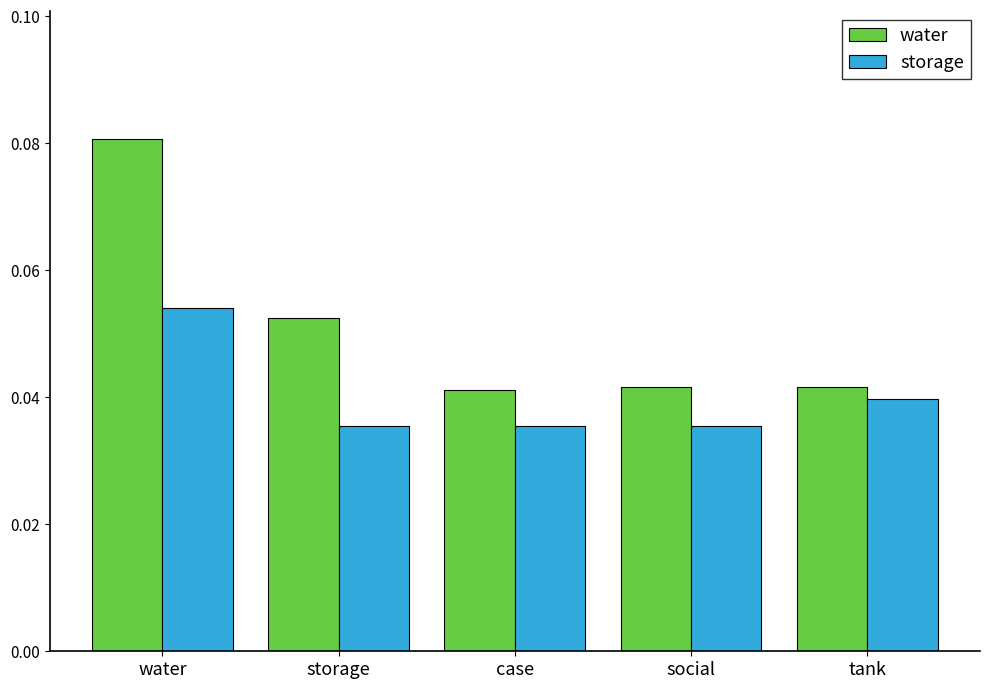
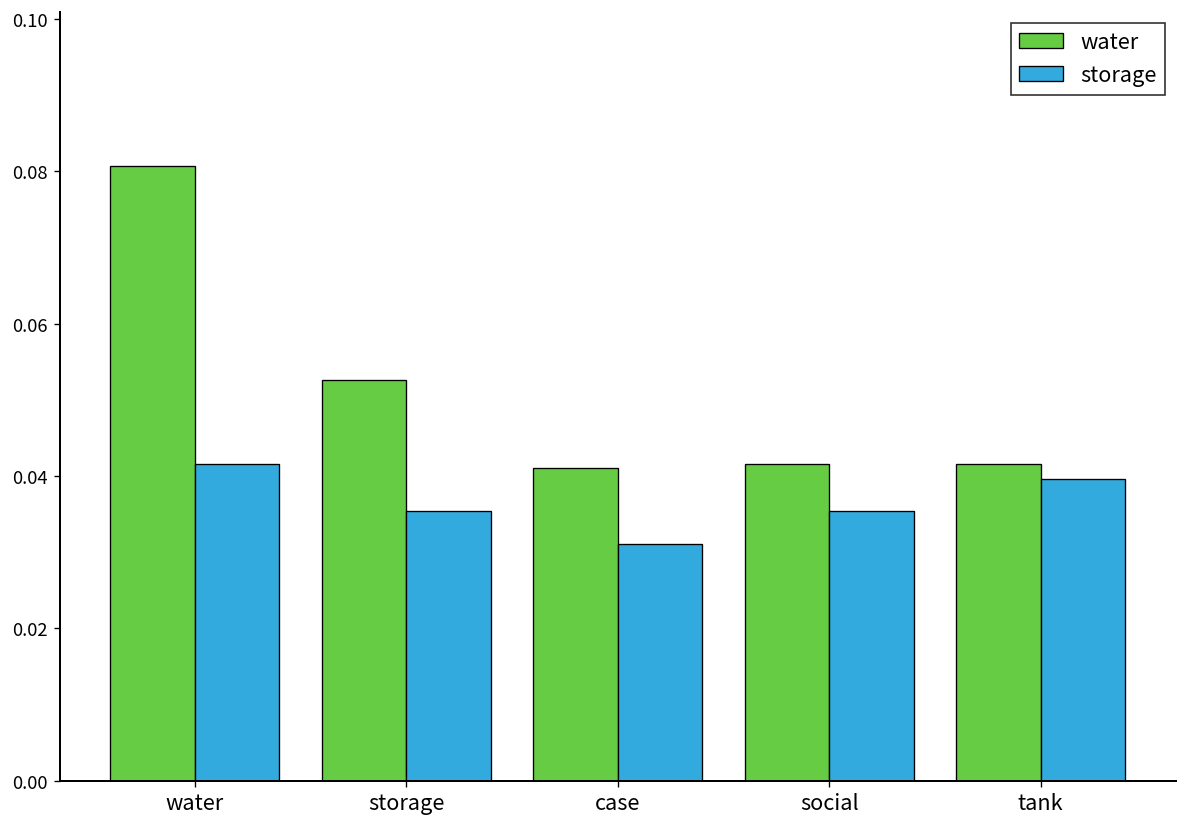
  {
    "water": {
      "water": 0.081,
      "storage": 0.053,
      "case": 0.041,
      "social": 0.042,
      "tank": 0.042
    },
    "storage": {
-     "water": 0.054,
+     "water": 0.042,
      "storage": 0.035,
-     "case": 0.035,
+     "case": 0.031,
      "social": 0.035,
      "tank": 0.040
    }
  }
